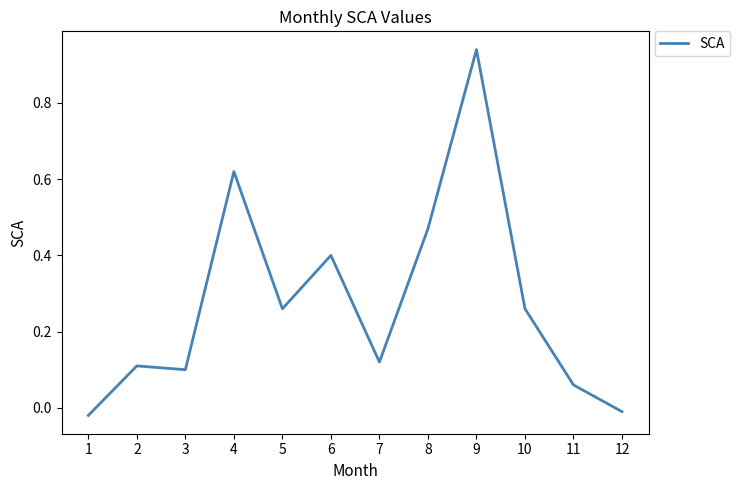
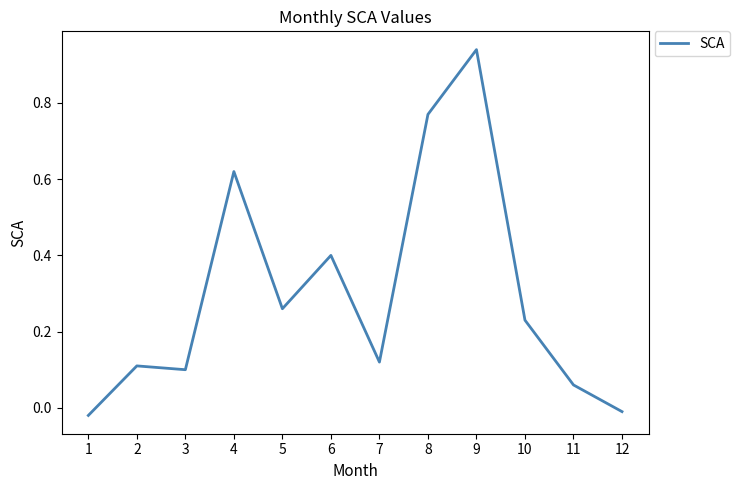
  {
    "1": -0.02,
    "2": 0.11,
    "3": 0.10,
    "4": 0.62,
    "5": 0.26,
    "6": 0.40,
    "7": 0.12,
-   "8": 0.47,
+   "8": 0.77,
    "9": 0.94,
-   "10": 0.26,
+   "10": 0.23,
    "11": 0.06,
    "12": -0.01
  }
